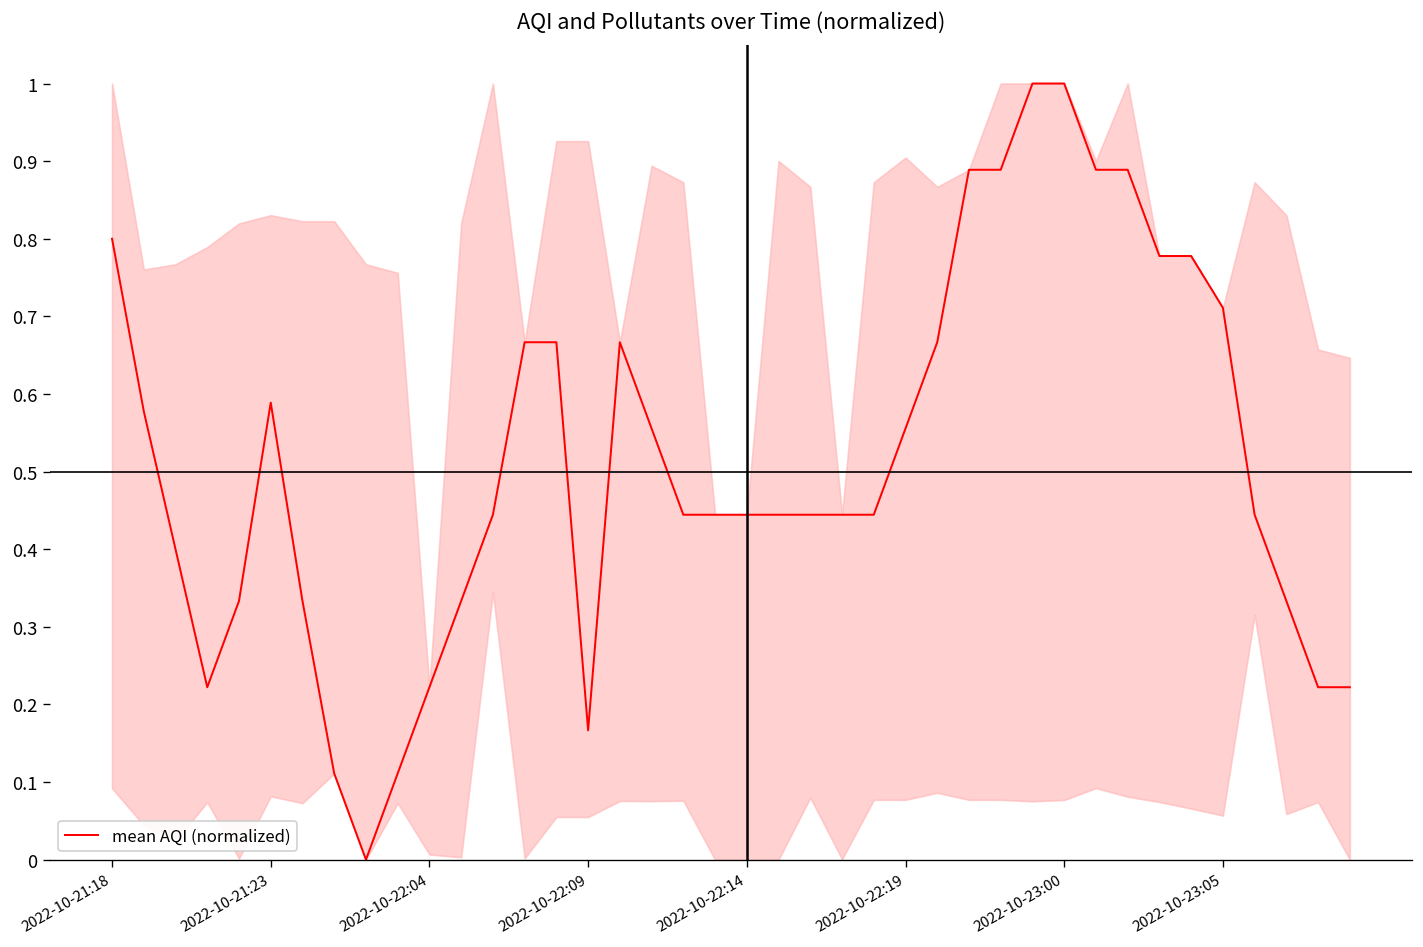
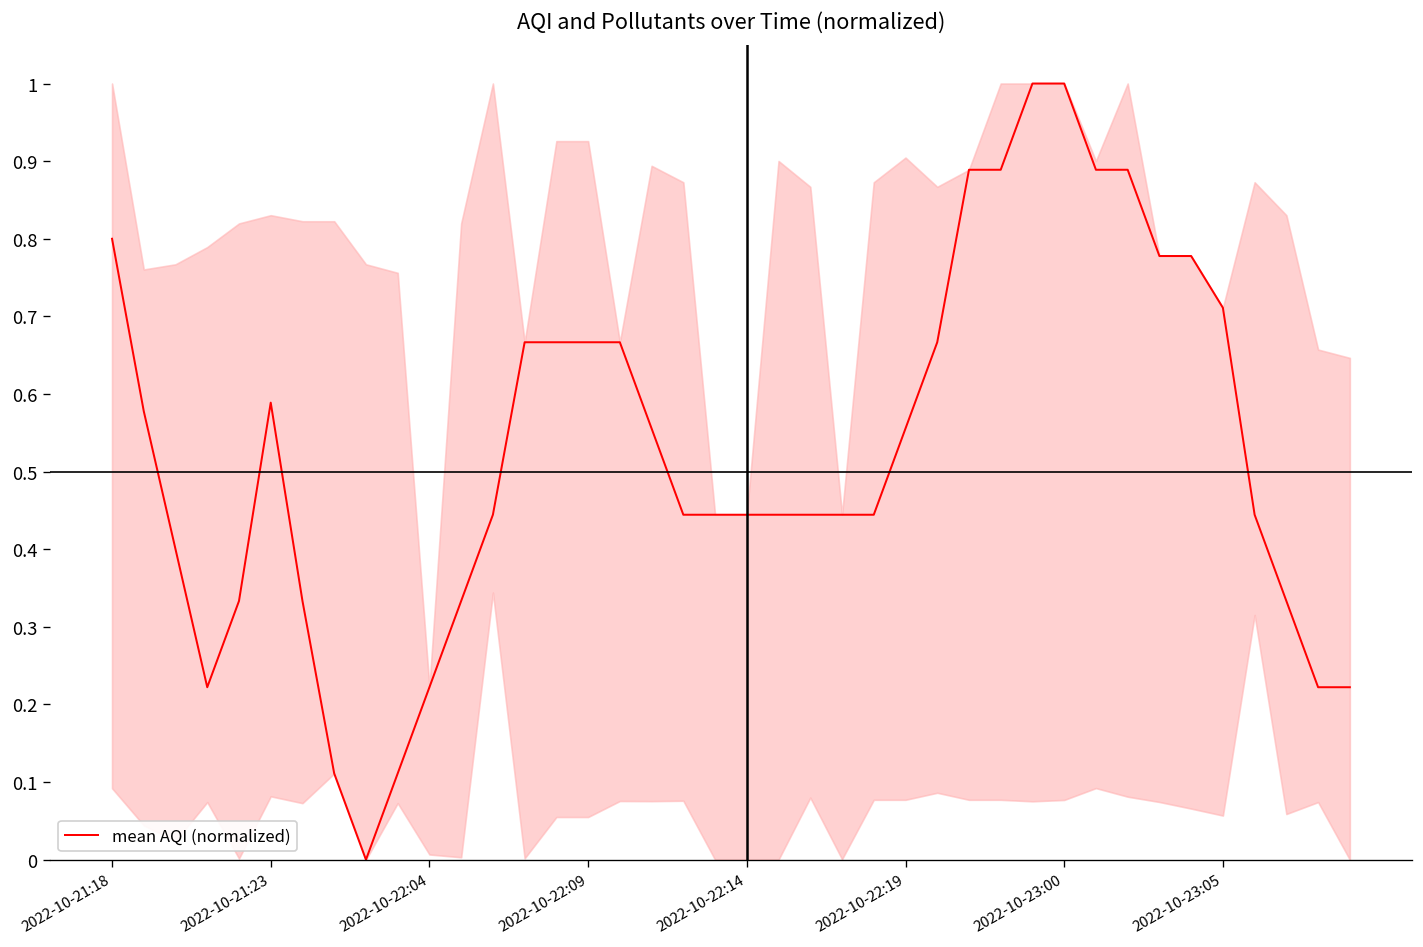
  {
    "mean AQI (normalized)": {
      "2022-10-21:18": 0.80,
      "2022-10-21:23": 0.59,
-     "2022-10-22:09": 0.17,
+     "2022-10-22:09": 0.67,
      "2022-10-22:19": 0.56
    }
  }
